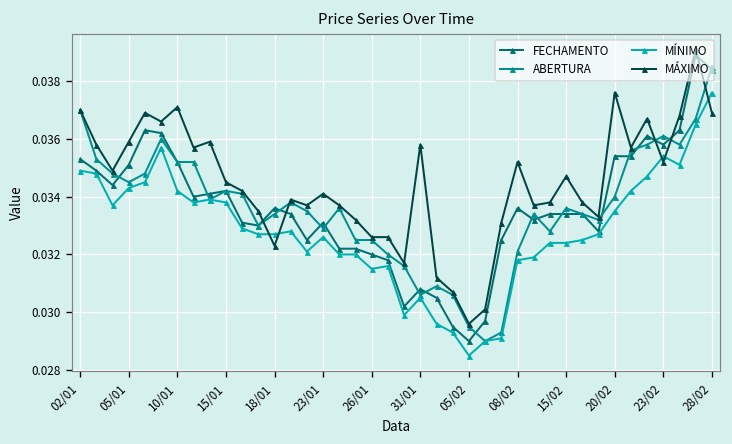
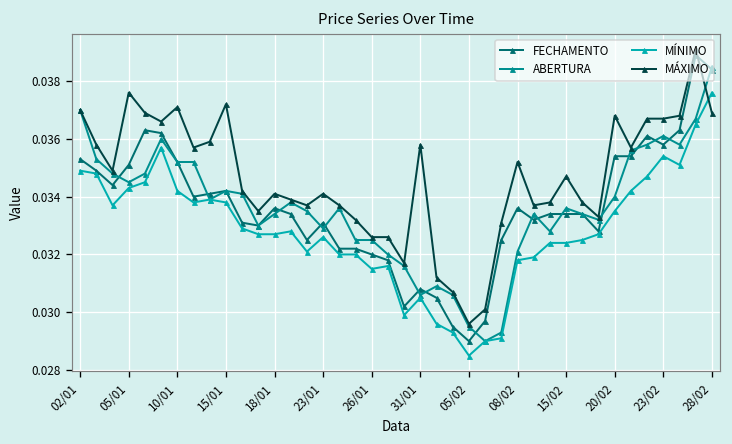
  {
    "MÁXIMO": {
-     "05/01": 0.0359,
+     "05/01": 0.0376,
      "10/01": 0.0371,
-     "15/01": 0.0345,
-     "18/01": 0.0323,
+     "15/01": 0.0372,
+     "18/01": 0.0341,
      "23/01": 0.0341,
      "31/01": 0.0358,
      "08/02": 0.0352,
      "15/02": 0.0347,
-     "20/02": 0.0376,
-     "23/02": 0.0352,
+     "20/02": 0.0368,
+     "23/02": 0.0367,
      "28/02": 0.0369
    }
  }
